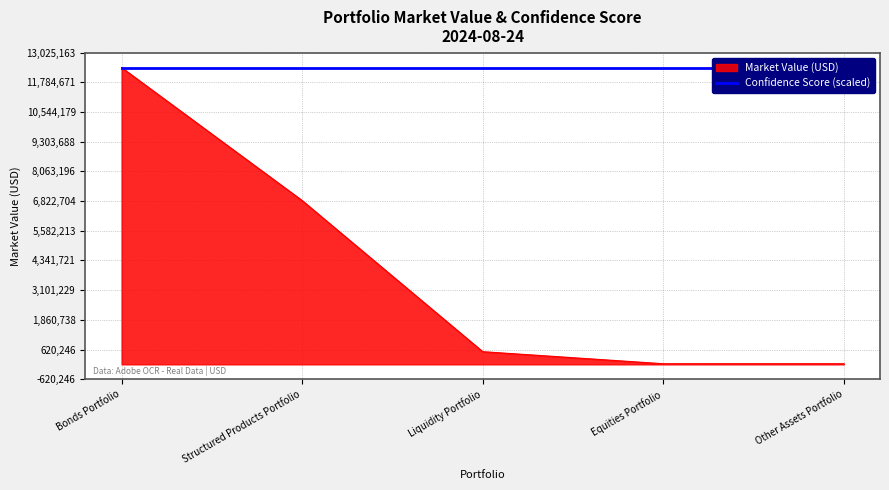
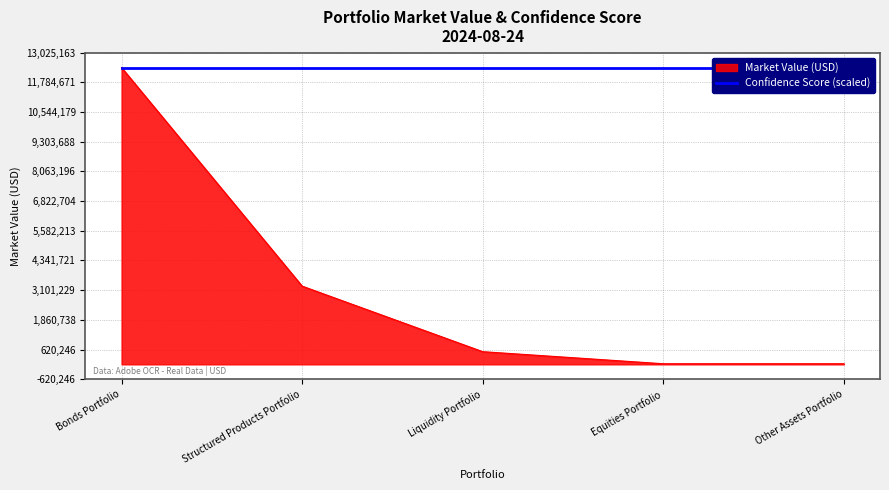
  {
    "Market Value (USD)": {
-     "Structured Products Portfolio": "6,800,000",
+     "Structured Products Portfolio": "3,300,000",
      "Liquidity Portfolio": "500,000",
      "Equities Portfolio": "0",
      "Other Assets Portfolio": "0"
    },
    "Confidence Score (scaled)": {
      "Structured Products Portfolio": "12,400,000",
      "Liquidity Portfolio": "12,400,000",
      "Equities Portfolio": "12,400,000"
    }
  }
